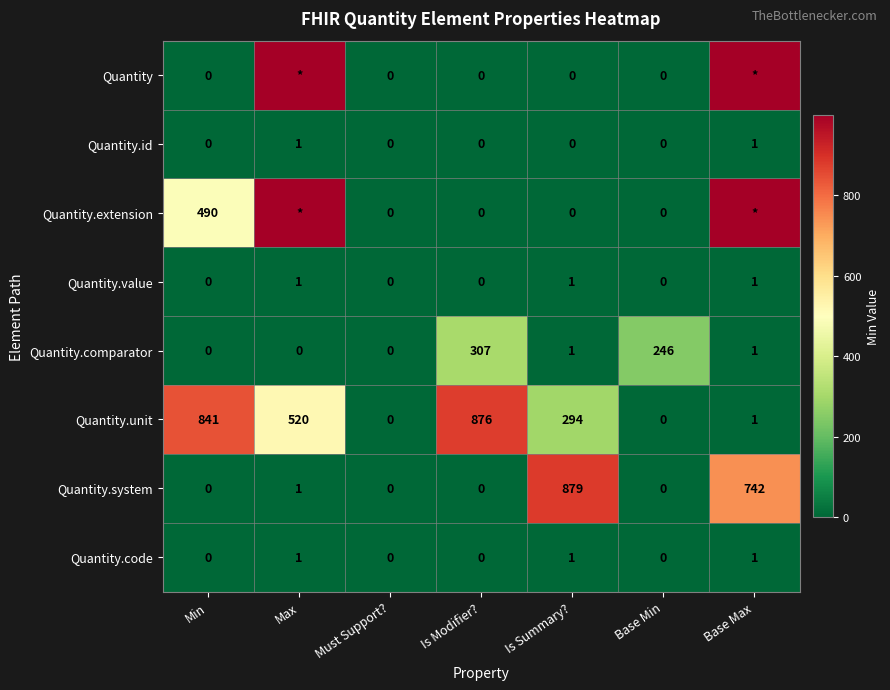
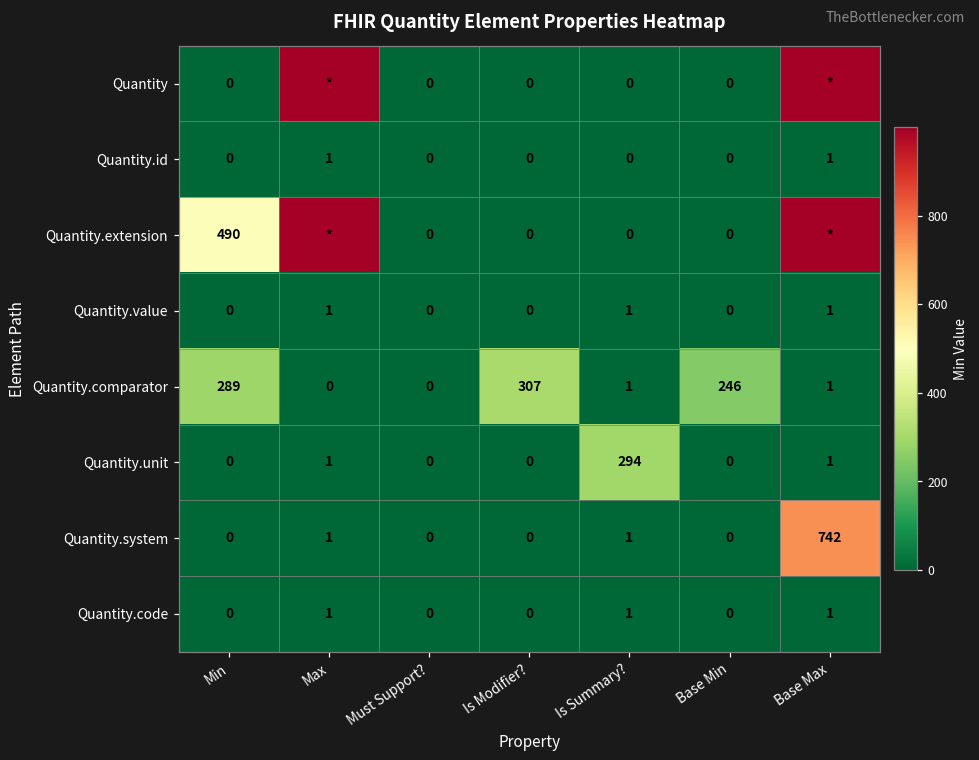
  {
    "Quantity": {
      "Min": 0,
      "Must Support?": 0,
      "Is Modifier?": 0,
      "Is Summary?": 0,
      "Base Min": 0
    },
    "Quantity.id": {
      "Min": 0,
      "Max": 1,
      "Must Support?": 0,
      "Is Modifier?": 0,
      "Is Summary?": 0,
      "Base Min": 0,
      "Base Max": 1
    },
    "Quantity.extension": {
      "Min": 490,
      "Must Support?": 0,
      "Is Modifier?": 0,
      "Is Summary?": 0,
      "Base Min": 0
    },
    "Quantity.value": {
      "Min": 0,
      "Max": 1,
      "Must Support?": 0,
      "Is Modifier?": 0,
      "Is Summary?": 1,
      "Base Min": 0,
      "Base Max": 1
    },
    "Quantity.comparator": {
-     "Min": 0,
+     "Min": 289,
      "Max": 0,
      "Must Support?": 0,
      "Is Modifier?": 307,
      "Is Summary?": 1,
      "Base Min": 246,
      "Base Max": 1
    },
    "Quantity.unit": {
-     "Min": 841,
-     "Max": 520,
+     "Min": 0,
+     "Max": 1,
      "Must Support?": 0,
-     "Is Modifier?": 876,
+     "Is Modifier?": 0,
      "Is Summary?": 294,
      "Base Min": 0,
      "Base Max": 1
    },
    "Quantity.system": {
      "Min": 0,
      "Max": 1,
      "Must Support?": 0,
      "Is Modifier?": 0,
-     "Is Summary?": 879,
+     "Is Summary?": 1,
      "Base Min": 0,
      "Base Max": 742
    },
    "Quantity.code": {
      "Min": 0,
      "Max": 1,
      "Must Support?": 0,
      "Is Modifier?": 0,
      "Is Summary?": 1,
      "Base Min": 0,
      "Base Max": 1
    }
  }
